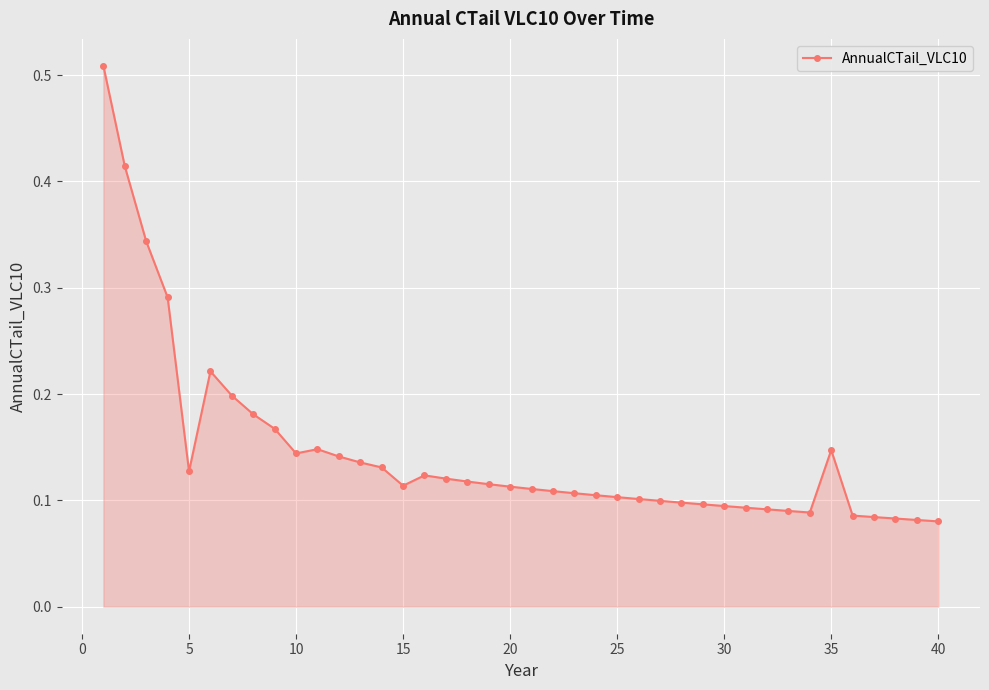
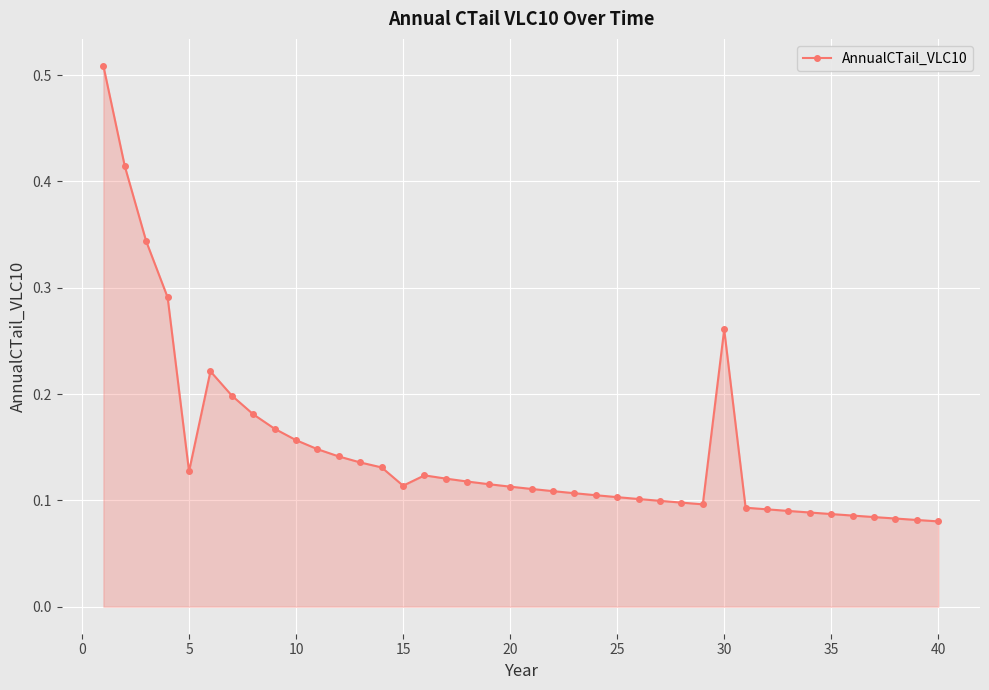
  {
    "5": 0.127,
-   "10": 0.144,
+   "10": 0.157,
    "15": 0.114,
    "20": 0.113,
    "25": 0.103,
-   "30": 0.095,
-   "35": 0.147,
+   "30": 0.261,
+   "35": 0.087,
    "40": 0.080
  }
